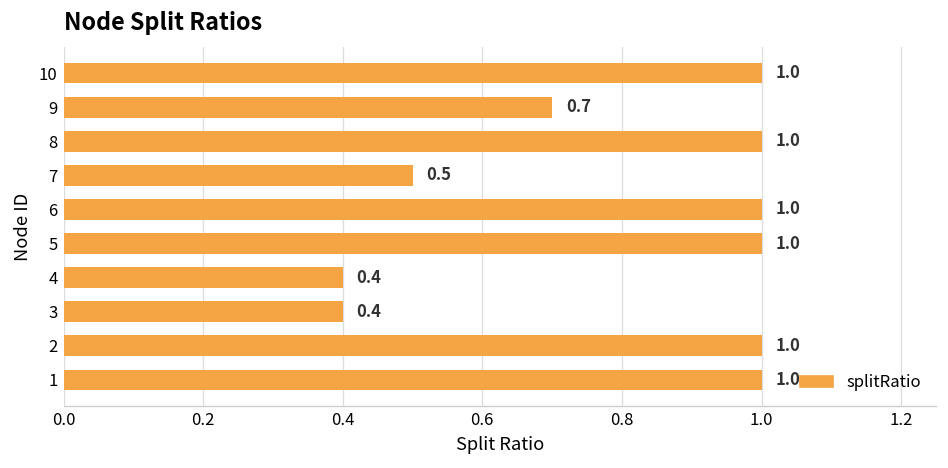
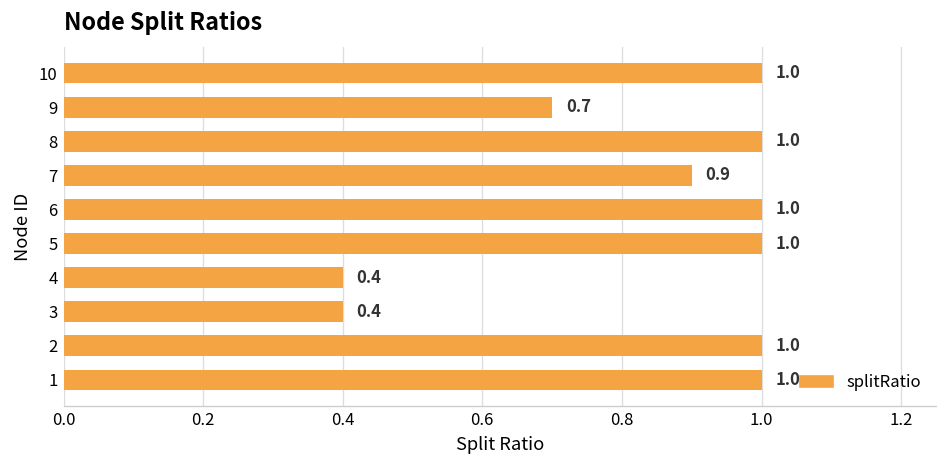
  {
    "10": 1.0,
    "9": 0.7,
    "8": 1.0,
-   "7": 0.5,
+   "7": 0.9,
    "6": 1.0,
    "5": 1.0,
    "4": 0.4,
    "3": 0.4,
    "2": 1.0,
    "1": 1.0
  }
